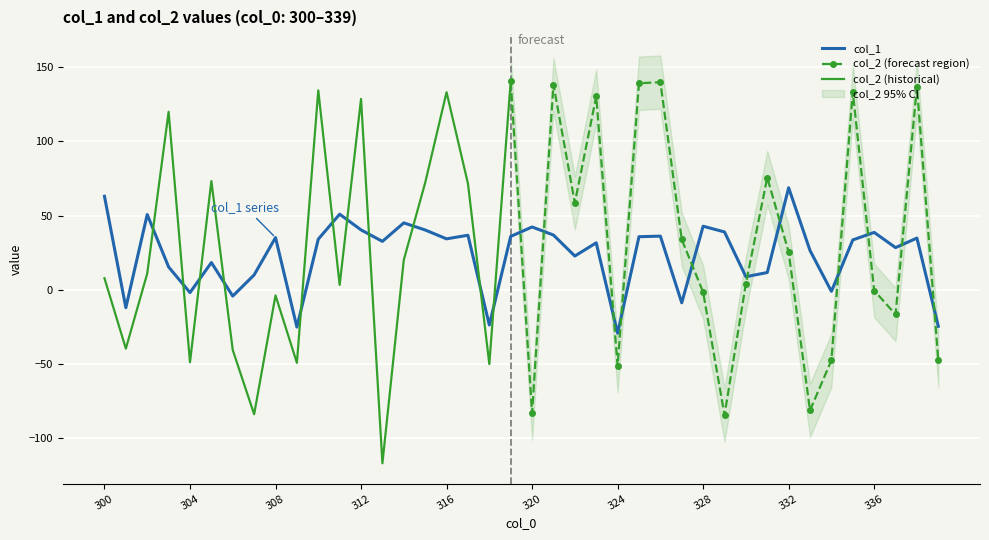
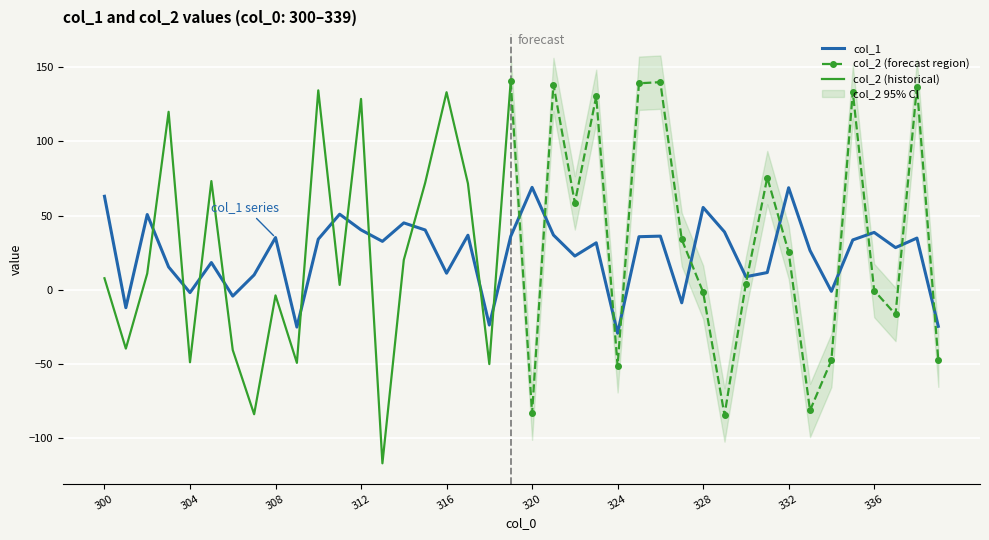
  {
    "col_1": {
      "300": 63,
      "304": -2,
      "312": 40,
-     "316": 34,
-     "320": 42,
+     "316": 11,
+     "320": 69,
      "324": -29,
-     "328": 43,
+     "328": 55,
      "332": 69,
      "336": 39
    }
  }
